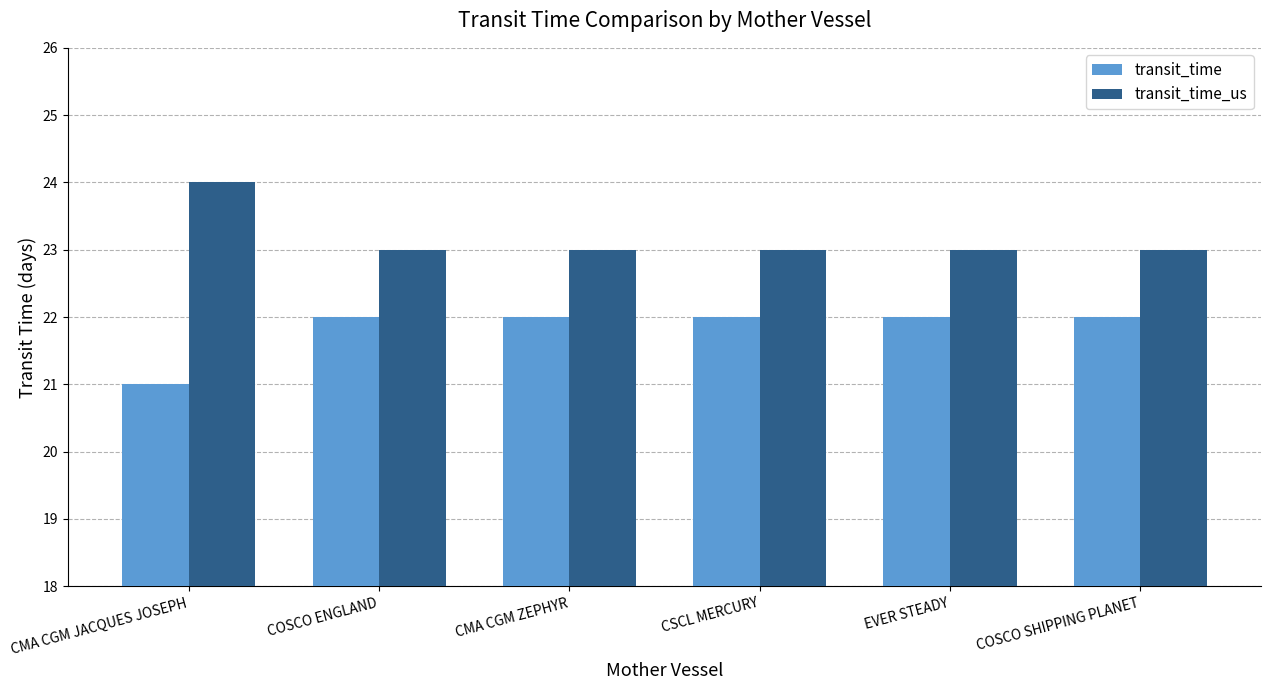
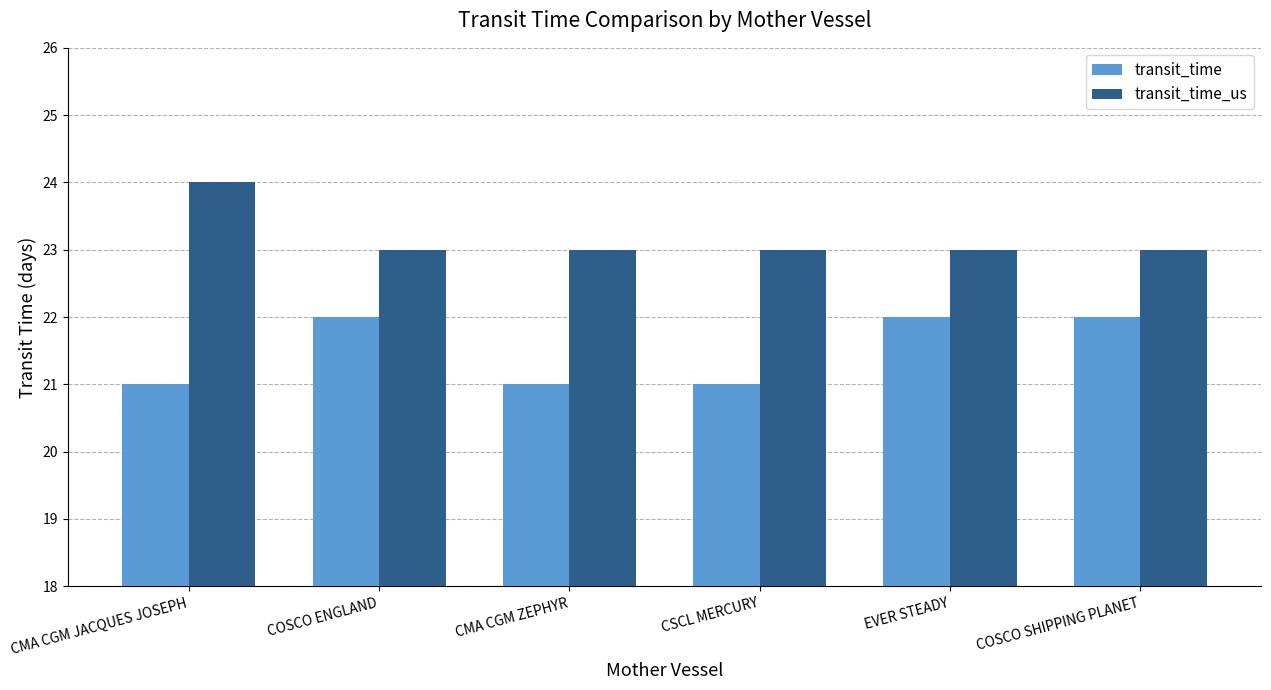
  {
    "transit_time": {
      "CMA CGM JACQUES JOSEPH": 21,
      "COSCO ENGLAND": 22,
-     "CMA CGM ZEPHYR": 22,
-     "CSCL MERCURY": 22,
+     "CMA CGM ZEPHYR": 21,
+     "CSCL MERCURY": 21,
      "EVER STEADY": 22,
      "COSCO SHIPPING PLANET": 22
    },
    "transit_time_us": {
      "CMA CGM JACQUES JOSEPH": 24,
      "COSCO ENGLAND": 23,
      "CMA CGM ZEPHYR": 23,
      "CSCL MERCURY": 23,
      "EVER STEADY": 23,
      "COSCO SHIPPING PLANET": 23
    }
  }
